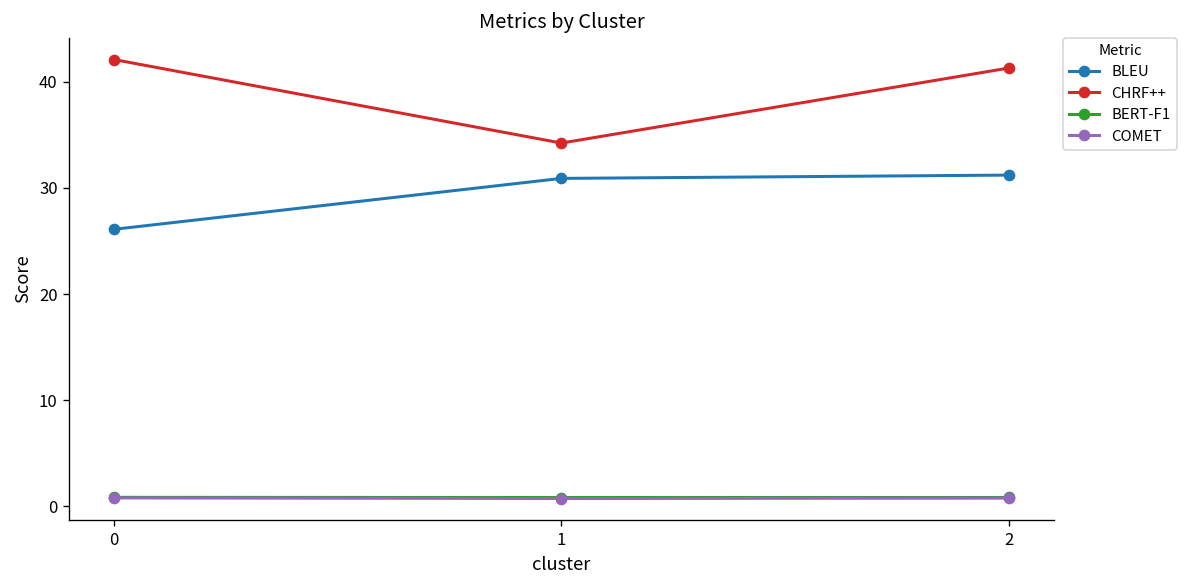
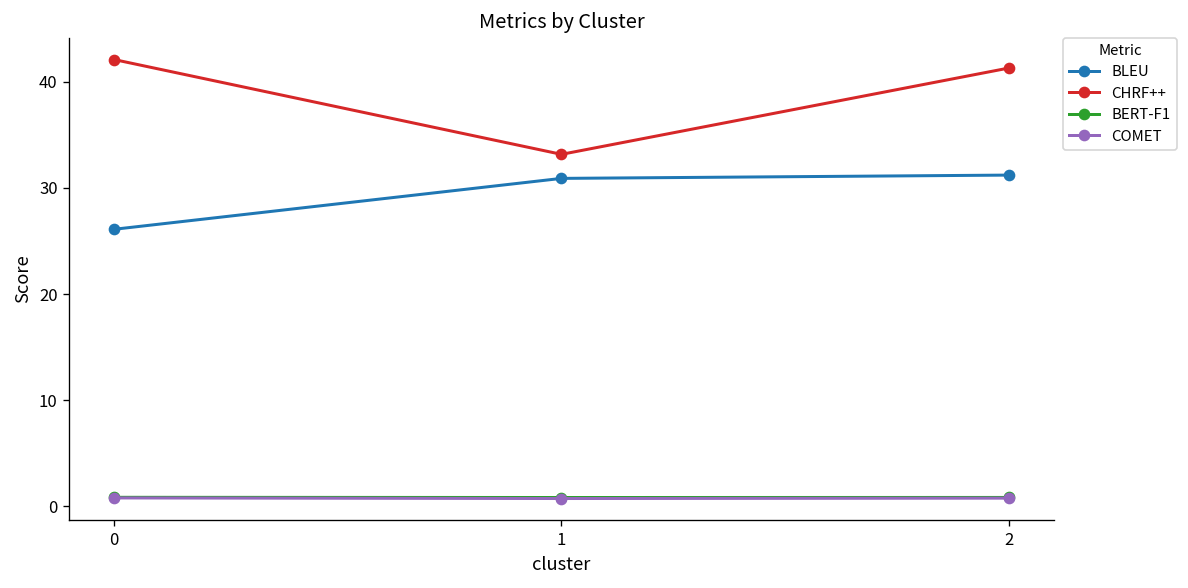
  {
    "BLEU": {
      "0": 26,
      "1": 31,
      "2": 31
    },
    "CHRF++": {
      "0": 42,
-     "1": 34,
+     "1": 33,
      "2": 41
    }
  }
